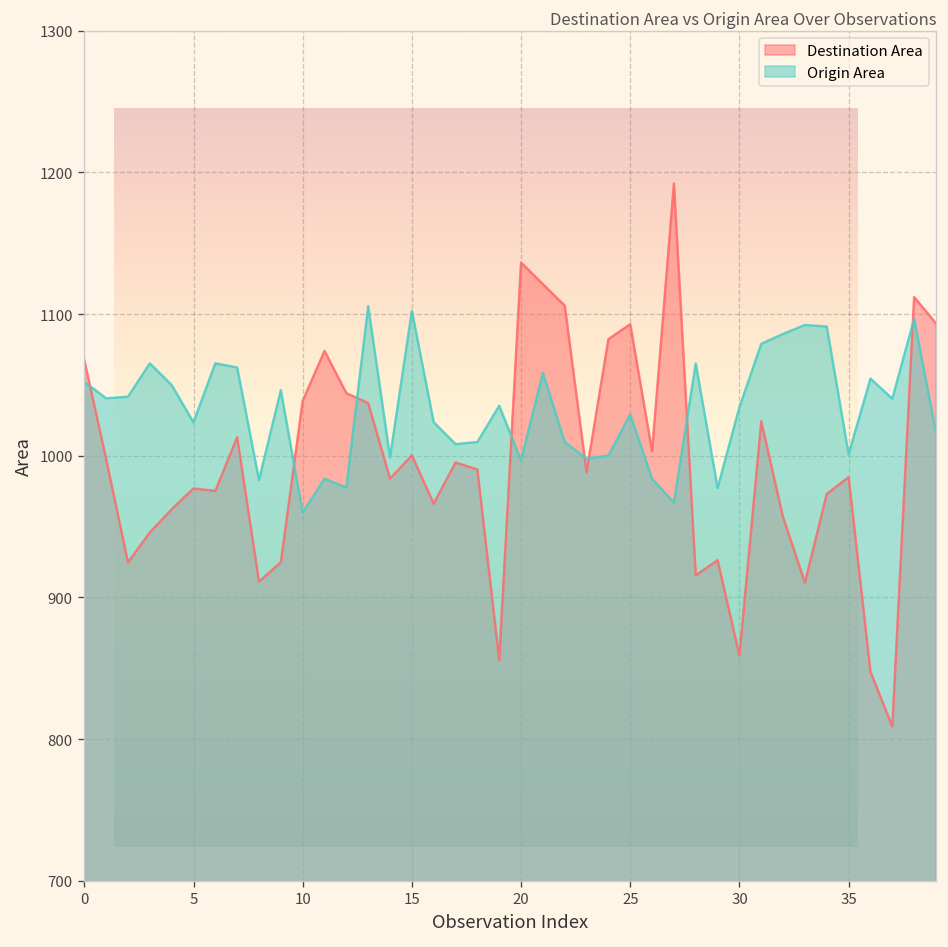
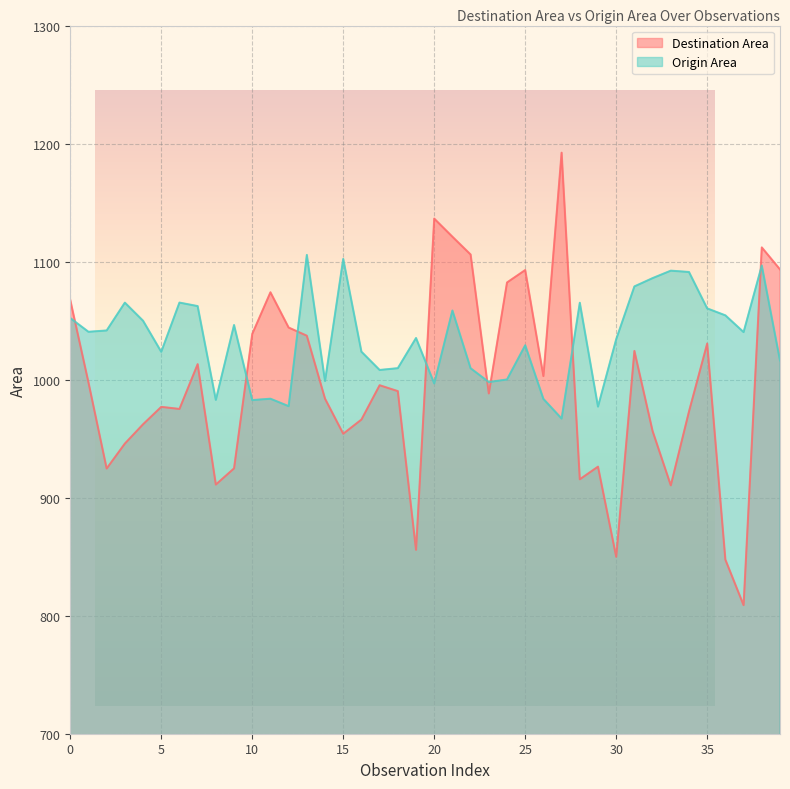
  {
    "Destination Area": {
      "0": 1068,
      "5": 977,
      "10": 1039,
-     "15": 1000,
+     "15": 954,
      "20": 1136,
      "25": 1093,
-     "30": 859,
-     "35": 985
+     "30": 850,
+     "35": 1031
    },
    "Origin Area": {
      "0": 1052,
      "5": 1024,
-     "10": 960,
+     "10": 983,
      "15": 1102,
      "20": 997,
      "25": 1029,
      "30": 1034,
-     "35": 1001
+     "35": 1060
    }
  }
